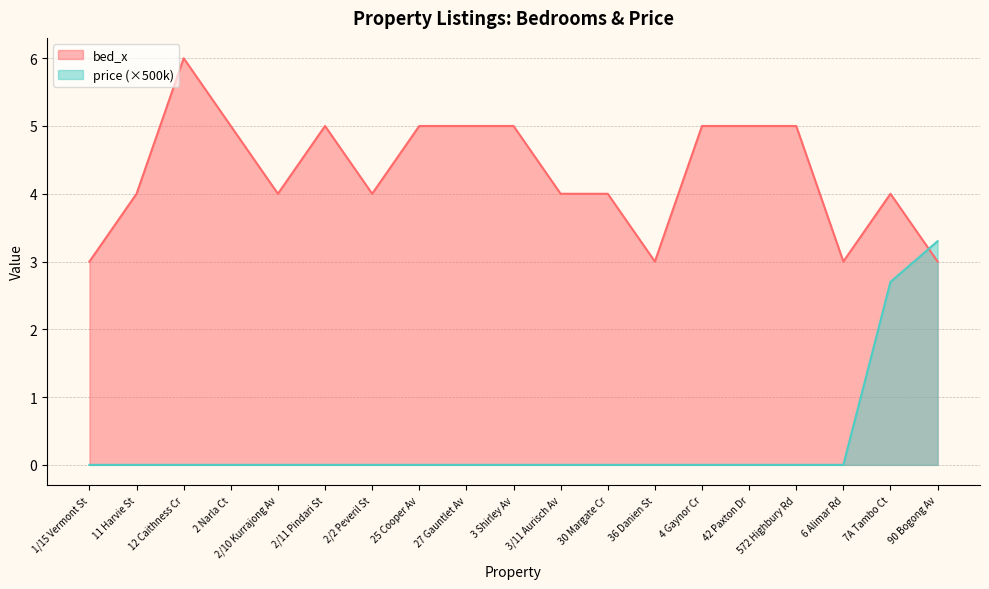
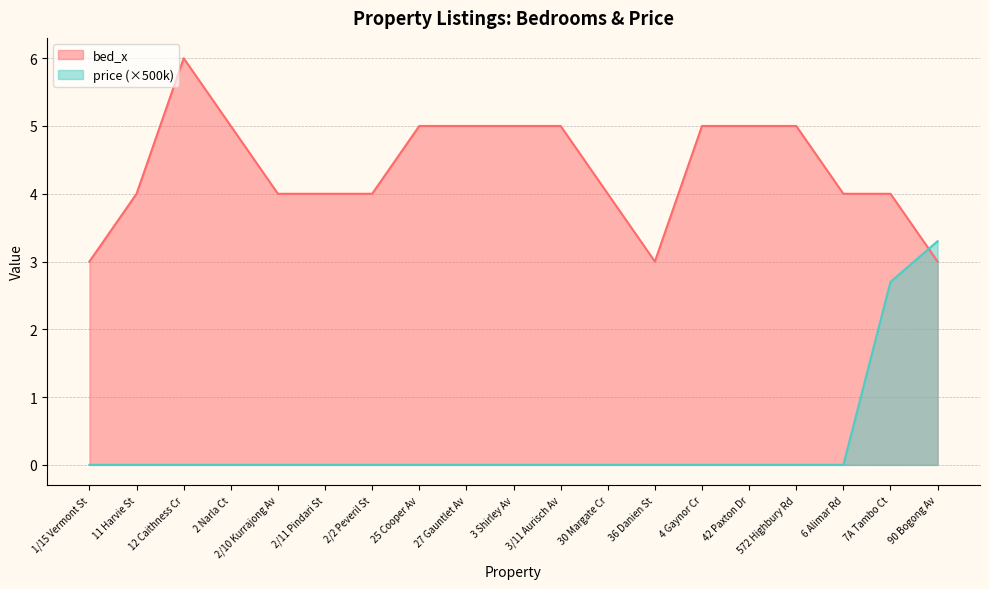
  {
    "bed_x": {
      "1/15 Vermont St": 3,
      "11 Harvie St": 4,
      "12 Caithness Cr": 6,
      "2 Narla Ct": 5,
      "2/10 Kurrajong Av": 4,
-     "2/11 Pindari St": 5,
+     "2/11 Pindari St": 4,
      "2/2 Peveril St": 4,
      "25 Cooper Av": 5,
      "27 Gauntlet Av": 5,
      "3 Shirley Av": 5,
-     "3/11 Aurisch Av": 4,
+     "3/11 Aurisch Av": 5,
      "30 Margate Cr": 4,
      "36 Danien St": 3,
      "4 Gaynor Cr": 5,
      "42 Paxton Dr": 5,
      "572 Highbury Rd": 5,
-     "6 Alimar Rd": 3,
+     "6 Alimar Rd": 4,
      "7A Tambo Ct": 4,
      "90 Bogong Av": 3
    },
    "price (×500k)": {
      "1/15 Vermont St": 0,
      "11 Harvie St": 0,
      "12 Caithness Cr": 0,
      "2 Narla Ct": 0,
      "2/10 Kurrajong Av": 0,
      "2/11 Pindari St": 0,
      "2/2 Peveril St": 0,
      "25 Cooper Av": 0,
      "27 Gauntlet Av": 0,
      "3 Shirley Av": 0,
      "3/11 Aurisch Av": 0,
      "30 Margate Cr": 0,
      "36 Danien St": 0,
      "4 Gaynor Cr": 0,
      "42 Paxton Dr": 0,
      "572 Highbury Rd": 0,
      "6 Alimar Rd": 0,
      "7A Tambo Ct": 2.7,
      "90 Bogong Av": 3.3
    }
  }
